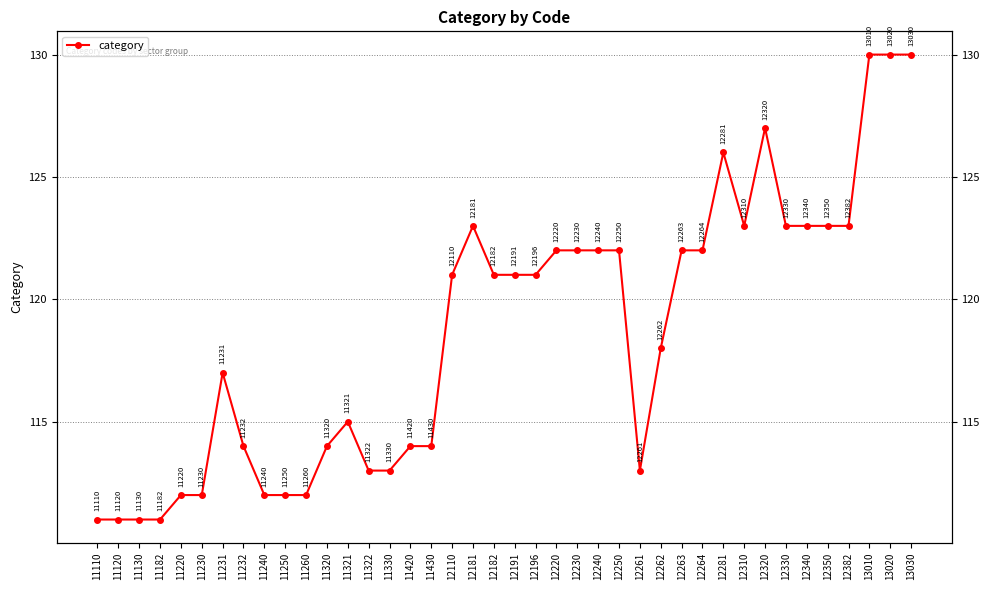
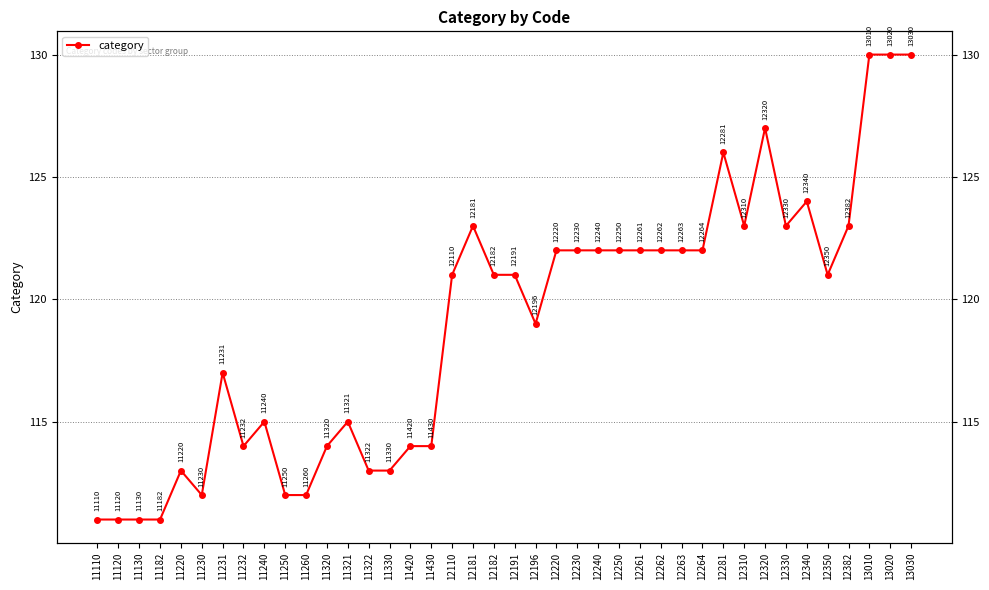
  {
-   "11220": 112,
-   "11240": 112,
-   "12196": 121,
-   "12261": 113,
-   "12262": 118,
-   "12340": 123,
-   "12350": 123
+   "11220": 113,
+   "11240": 115,
+   "12196": 119,
+   "12261": 122,
+   "12262": 122,
+   "12340": 124,
+   "12350": 121
  }
